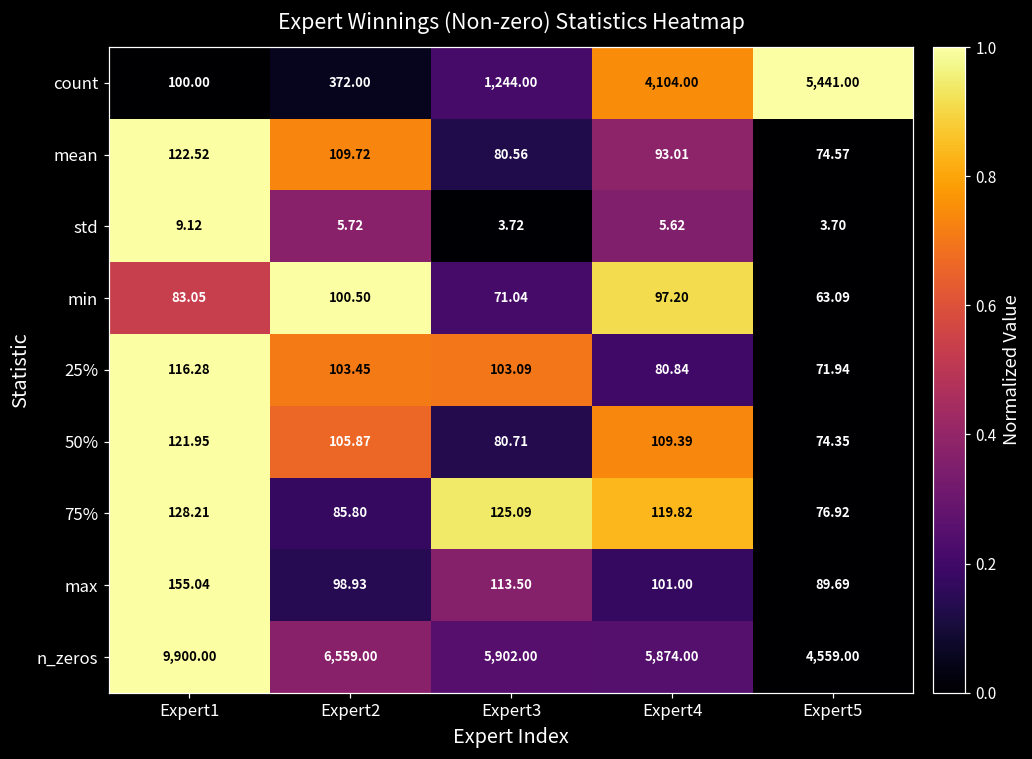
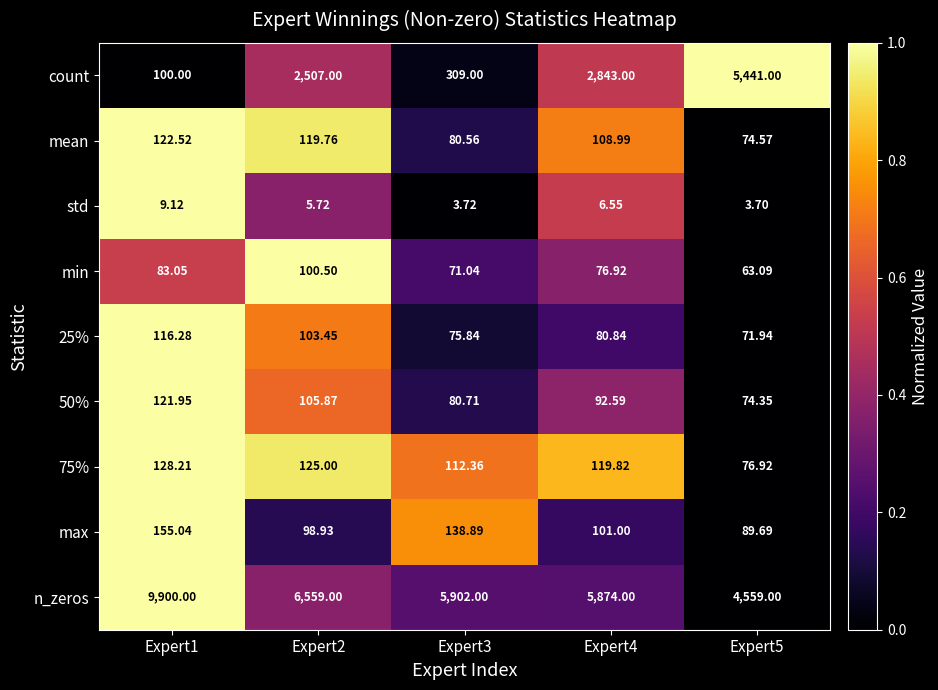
  {
    "count": {
      "Expert1": "100.00",
-     "Expert2": "372.00",
-     "Expert3": "1,244.00",
-     "Expert4": "4,104.00",
+     "Expert2": "2,507.00",
+     "Expert3": "309.00",
+     "Expert4": "2,843.00",
      "Expert5": "5,441.00"
    },
    "mean": {
      "Expert1": "122.52",
-     "Expert2": "109.72",
+     "Expert2": "119.76",
      "Expert3": "80.56",
-     "Expert4": "93.01",
+     "Expert4": "108.99",
      "Expert5": "74.57"
    },
    "std": {
      "Expert1": "9.12",
      "Expert2": "5.72",
      "Expert3": "3.72",
-     "Expert4": "5.62",
+     "Expert4": "6.55",
      "Expert5": "3.70"
    },
    "min": {
      "Expert1": "83.05",
      "Expert2": "100.50",
      "Expert3": "71.04",
-     "Expert4": "97.20",
+     "Expert4": "76.92",
      "Expert5": "63.09"
    },
    "25%": {
      "Expert1": "116.28",
      "Expert2": "103.45",
-     "Expert3": "103.09",
+     "Expert3": "75.84",
      "Expert4": "80.84",
      "Expert5": "71.94"
    },
    "50%": {
      "Expert1": "121.95",
      "Expert2": "105.87",
      "Expert3": "80.71",
-     "Expert4": "109.39",
+     "Expert4": "92.59",
      "Expert5": "74.35"
    },
    "75%": {
      "Expert1": "128.21",
-     "Expert2": "85.80",
-     "Expert3": "125.09",
+     "Expert2": "125.00",
+     "Expert3": "112.36",
      "Expert4": "119.82",
      "Expert5": "76.92"
    },
    "max": {
      "Expert1": "155.04",
      "Expert2": "98.93",
-     "Expert3": "113.50",
+     "Expert3": "138.89",
      "Expert4": "101.00",
      "Expert5": "89.69"
    },
    "n_zeros": {
      "Expert1": "9,900.00",
      "Expert2": "6,559.00",
      "Expert3": "5,902.00",
      "Expert4": "5,874.00",
      "Expert5": "4,559.00"
    }
  }
